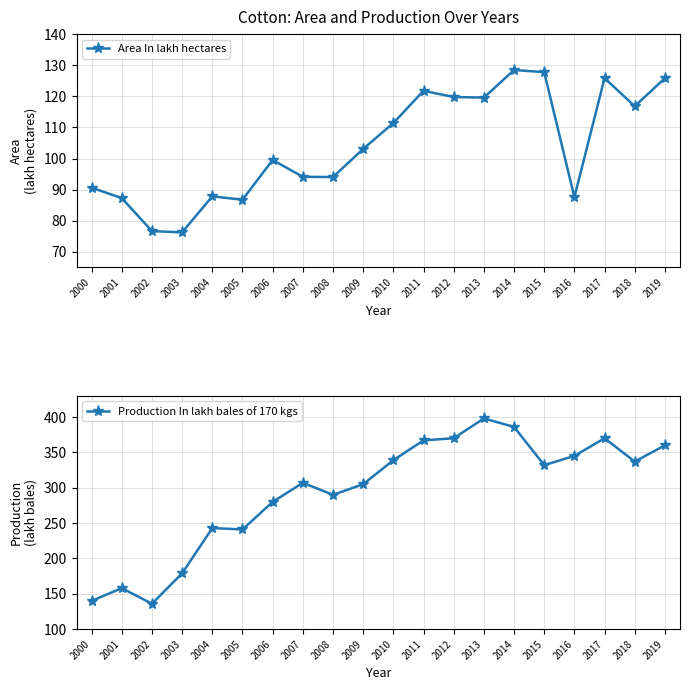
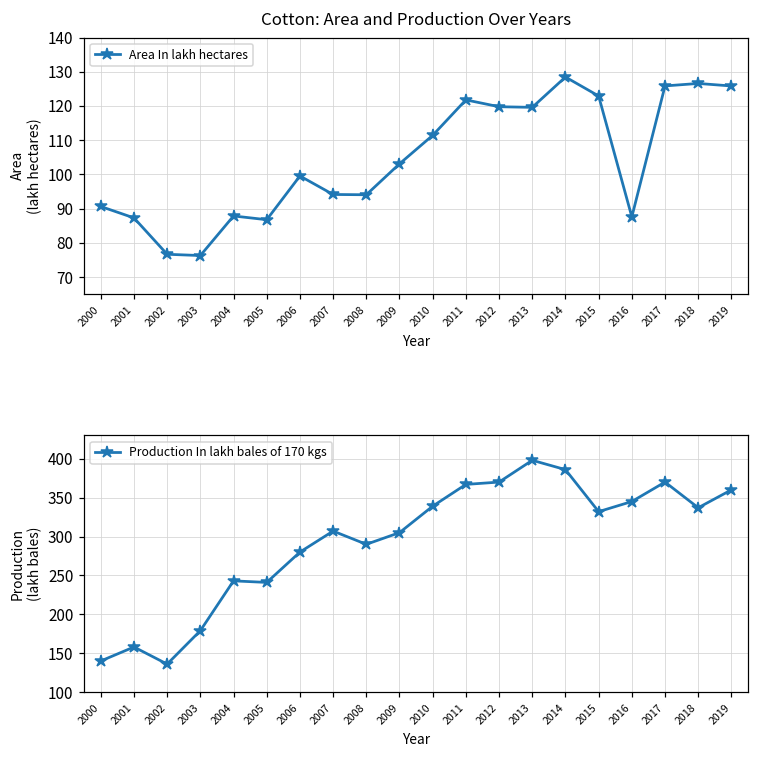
  {
    "Cotton: Area and Production Over Years": {
      "2000": 91,
      "2001": 87,
      "2002": 77,
      "2003": 76,
      "2004": 88,
      "2005": 87,
      "2006": 100,
      "2007": 94,
      "2008": 94,
      "2009": 103,
      "2010": 111,
      "2011": 122,
      "2012": 120,
      "2013": 120,
      "2014": 128,
-     "2015": 128,
+     "2015": 123,
      "2016": 88,
      "2017": 126,
-     "2018": 117,
+     "2018": 127,
      "2019": 126
    }
  }
